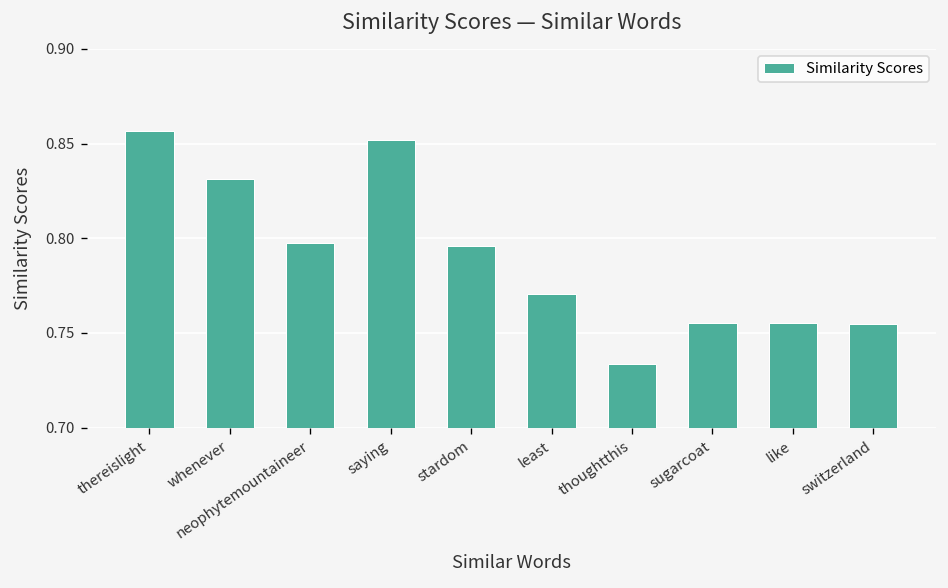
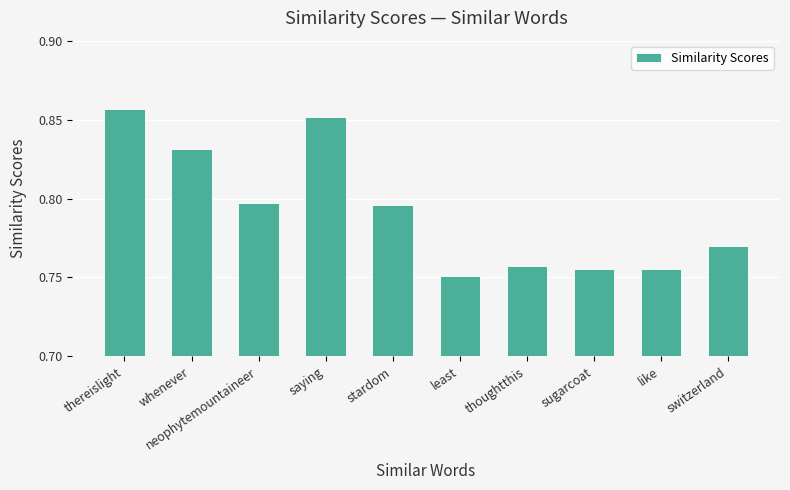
  {
    "thereislight": 0.857,
    "whenever": 0.831,
    "neophytemountaineer": 0.797,
    "saying": 0.852,
    "stardom": 0.796,
-   "least": 0.770,
-   "thoughtthis": 0.733,
+   "least": 0.751,
+   "thoughtthis": 0.757,
    "sugarcoat": 0.755,
    "like": 0.755,
-   "switzerland": 0.755
+   "switzerland": 0.770
  }
